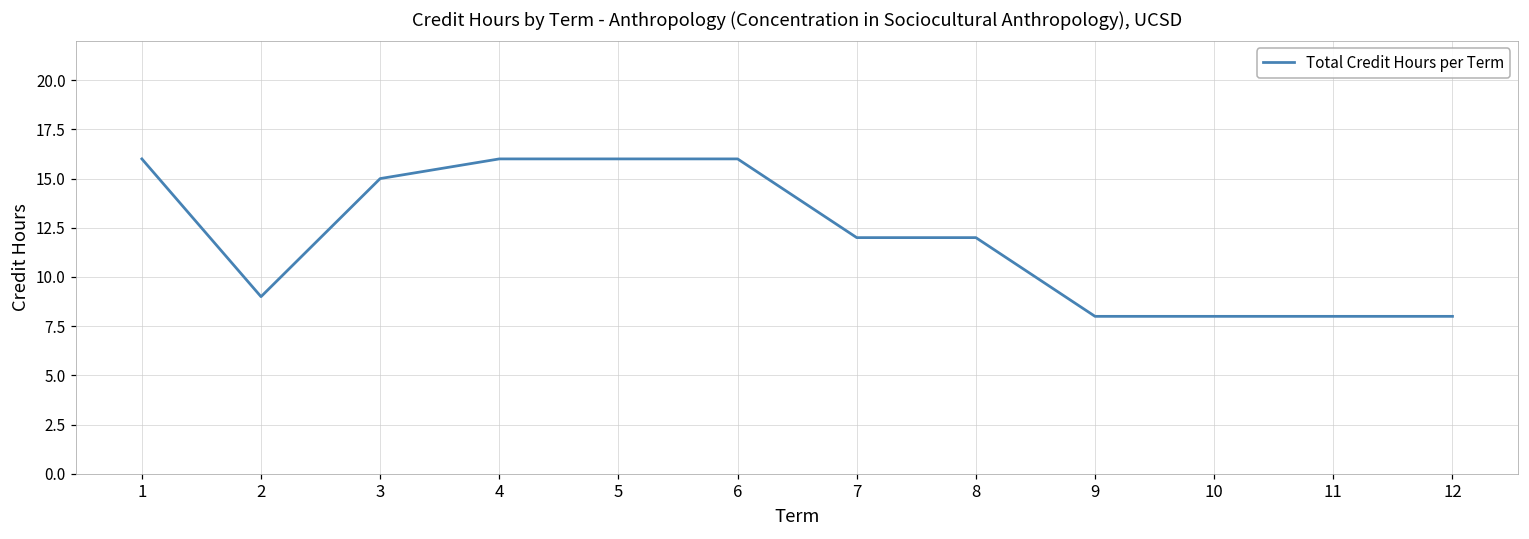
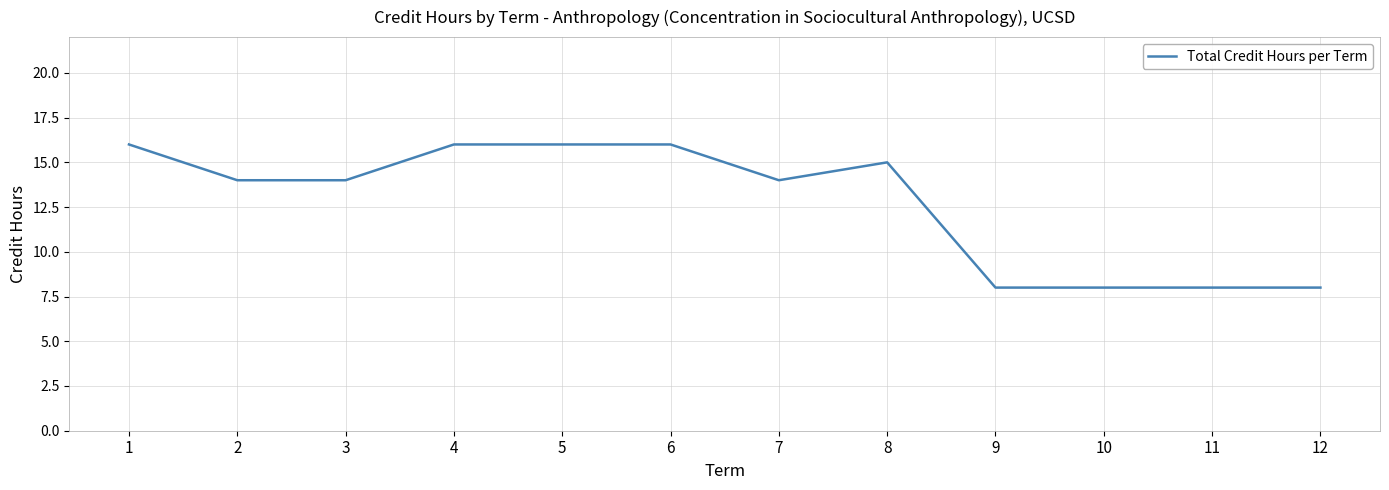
  {
    "1": 16,
-   "2": 9,
-   "3": 15,
+   "2": 14,
+   "3": 14,
    "4": 16,
    "5": 16,
    "6": 16,
-   "7": 12,
-   "8": 12,
+   "7": 14,
+   "8": 15,
    "9": 8,
    "10": 8,
    "11": 8,
    "12": 8
  }
